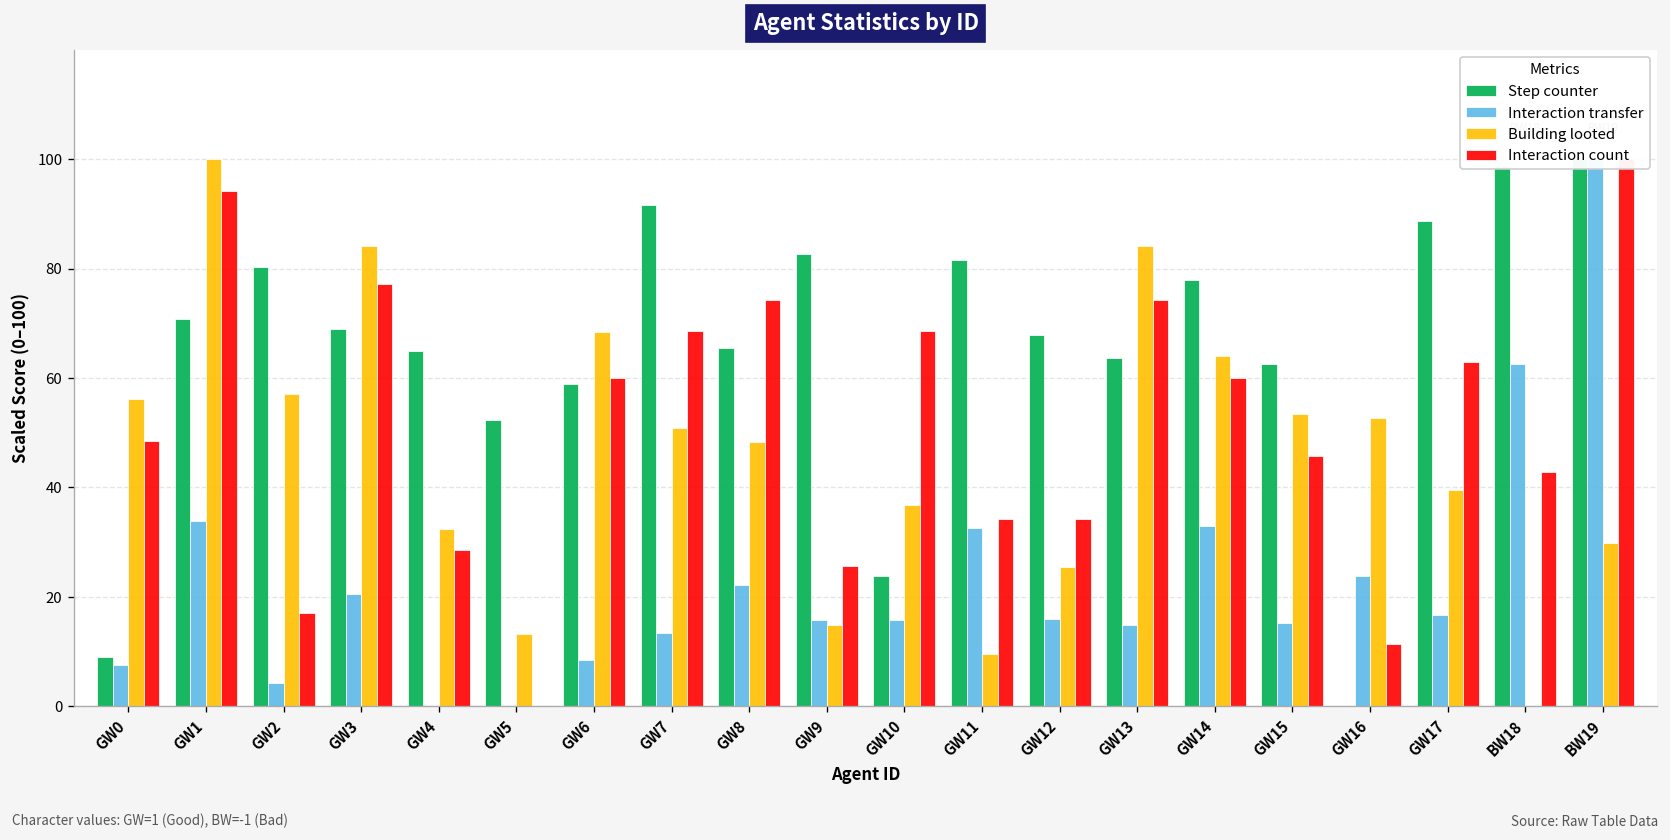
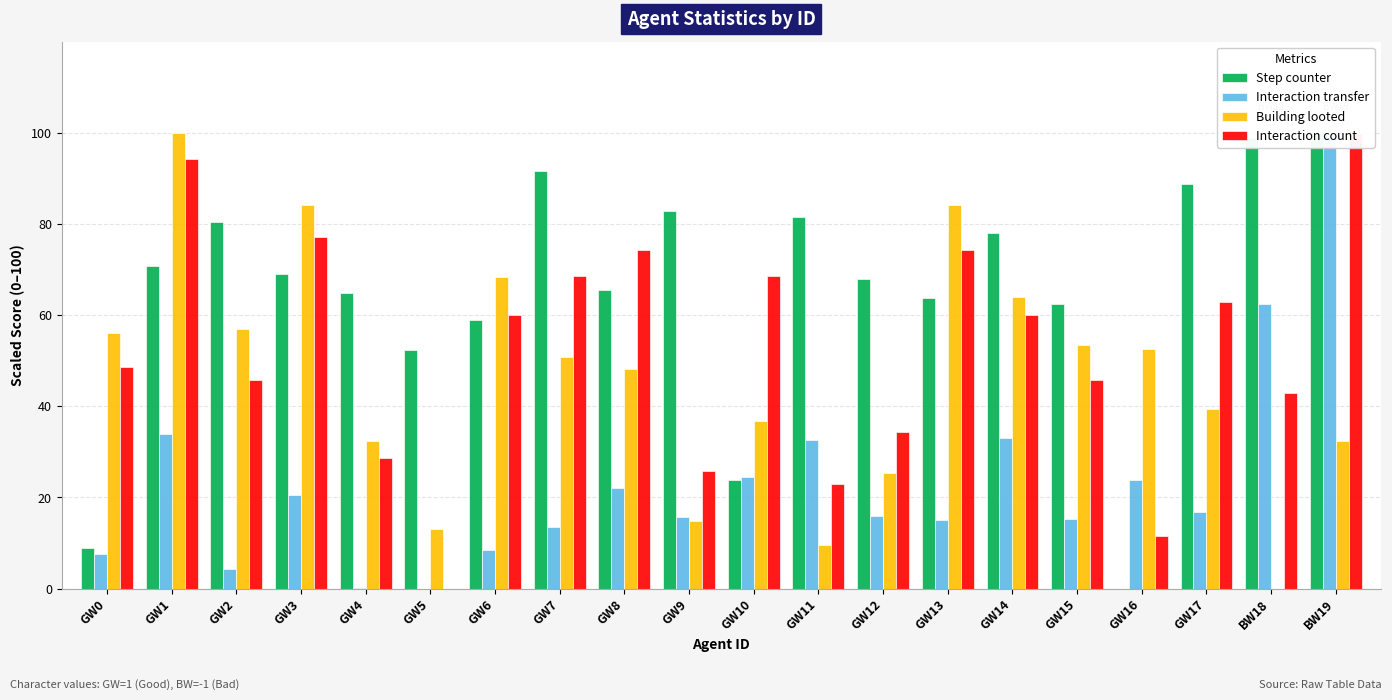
  {
    "Step counter": {
      "GW0": 9,
      "GW1": 71,
      "GW2": 80,
      "GW3": 69,
      "GW4": 65,
      "GW5": 52,
      "GW6": 59,
      "GW7": 92,
      "GW8": 65,
      "GW9": 83,
      "GW10": 24,
      "GW11": 82,
      "GW12": 68,
      "GW13": 64,
      "GW14": 78,
      "GW15": 63,
      "GW16": 0,
      "GW17": 89
    },
    "Interaction transfer": {
      "GW0": 8,
      "GW1": 34,
      "GW2": 4,
      "GW3": 20,
      "GW5": 0,
      "GW6": 8,
      "GW7": 13,
      "GW8": 22,
      "GW9": 16,
-     "GW10": 16,
+     "GW10": 25,
      "GW11": 33,
      "GW12": 16,
      "GW13": 15,
      "GW14": 33,
      "GW15": 15,
      "GW16": 24,
      "GW17": 17,
      "BW18": 63
    },
    "Building looted": {
      "GW0": 56,
      "GW1": 100,
      "GW2": 57,
      "GW3": 84,
      "GW4": 32,
      "GW5": 13,
      "GW6": 68,
      "GW7": 51,
      "GW8": 48,
      "GW9": 15,
      "GW10": 37,
      "GW11": 10,
      "GW12": 25,
      "GW13": 84,
      "GW14": 64,
      "GW15": 54,
      "GW16": 53,
      "GW17": 39,
      "BW18": 0,
-     "BW19": 30
+     "BW19": 32
    },
    "Interaction count": {
      "GW0": 49,
      "GW1": 94,
-     "GW2": 17,
+     "GW2": 46,
      "GW3": 77,
      "GW4": 29,
      "GW5": 0,
      "GW6": 60,
      "GW7": 69,
      "GW8": 74,
      "GW9": 26,
      "GW10": 69,
-     "GW11": 34,
+     "GW11": 23,
      "GW12": 34,
      "GW13": 74,
      "GW14": 60,
      "GW15": 46,
      "GW16": 11,
      "GW17": 63,
      "BW18": 43
    }
  }
